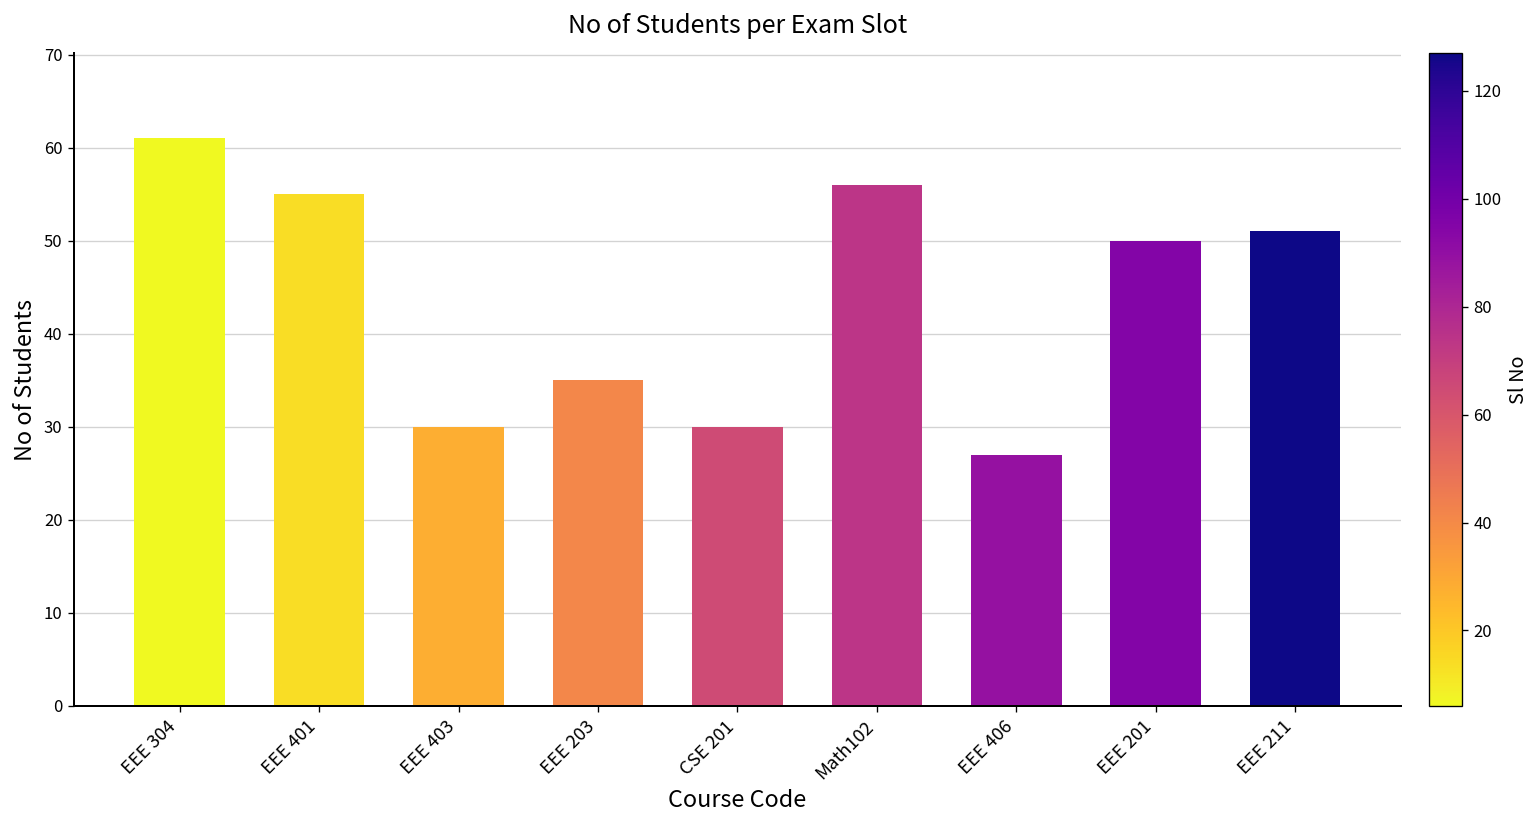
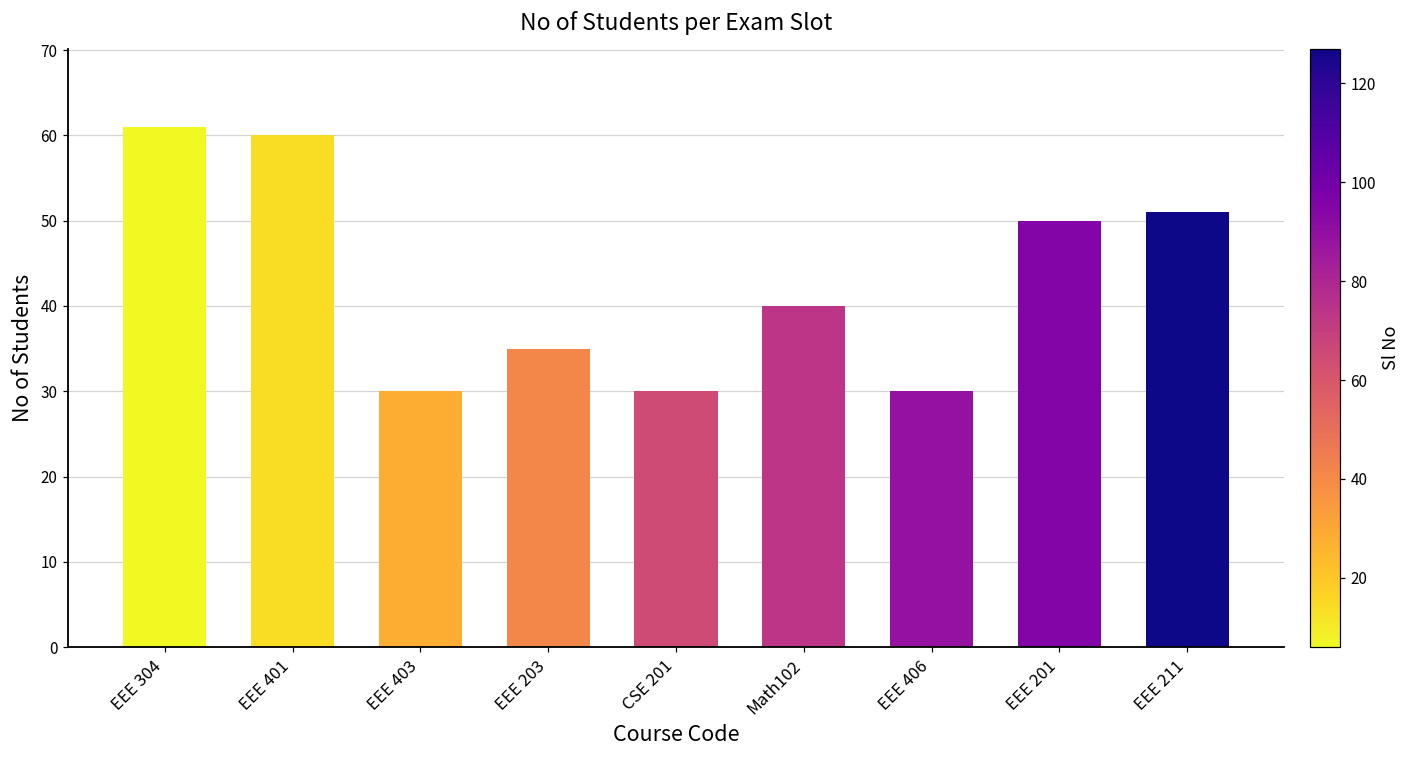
  {
    "EEE 304": 61,
-   "EEE 401": 55,
+   "EEE 401": 60,
    "EEE 403": 30,
    "EEE 203": 35,
    "CSE 201": 30,
-   "Math102": 56,
-   "EEE 406": 27,
+   "Math102": 40,
+   "EEE 406": 30,
    "EEE 201": 50,
    "EEE 211": 51
  }
